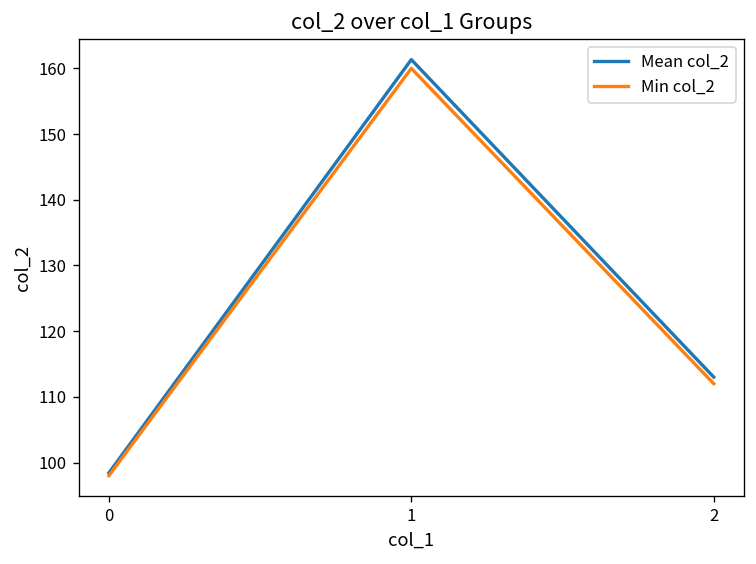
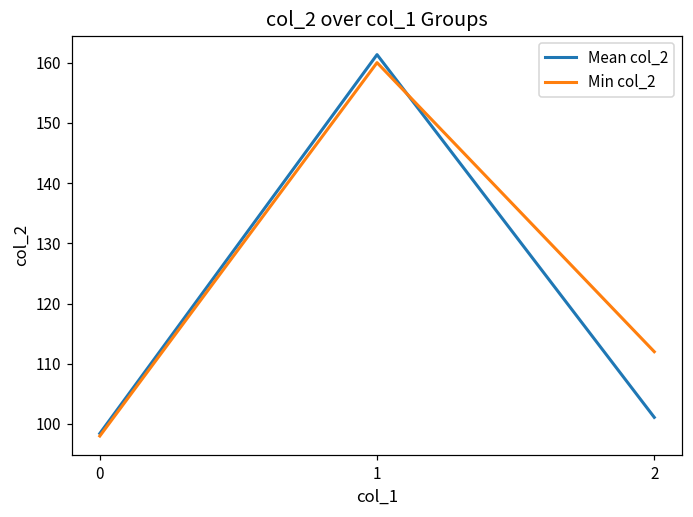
  {
    "Mean col_2": {
      "1": 161,
-     "2": 113
+     "2": 101
    },
    "Min col_2": {
      "1": 160,
      "2": 112
    }
  }
